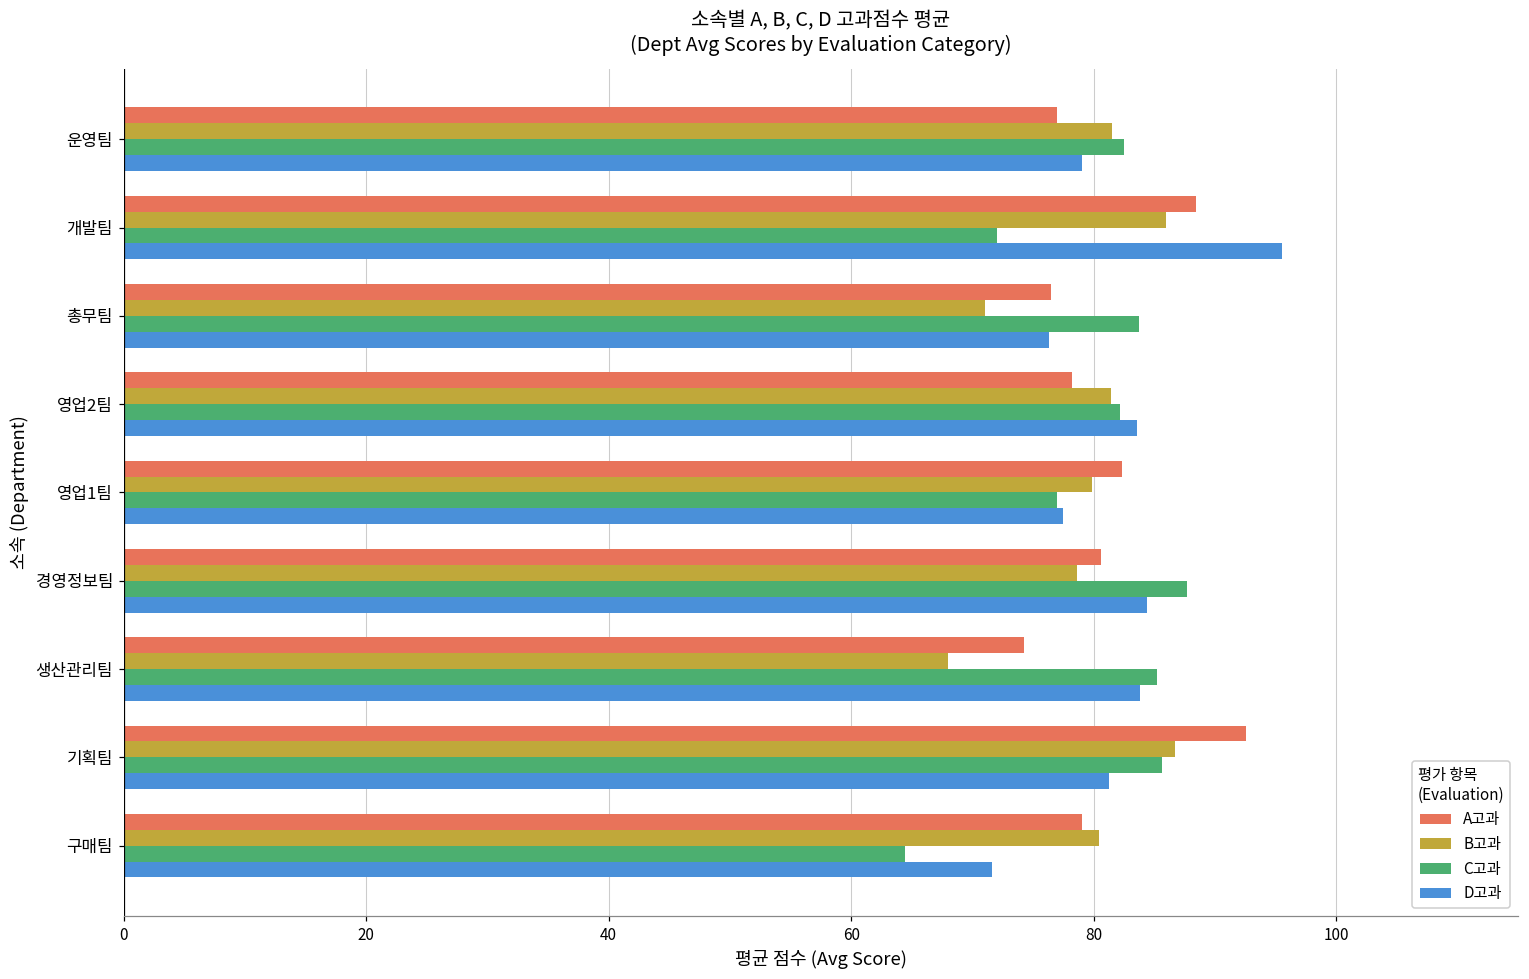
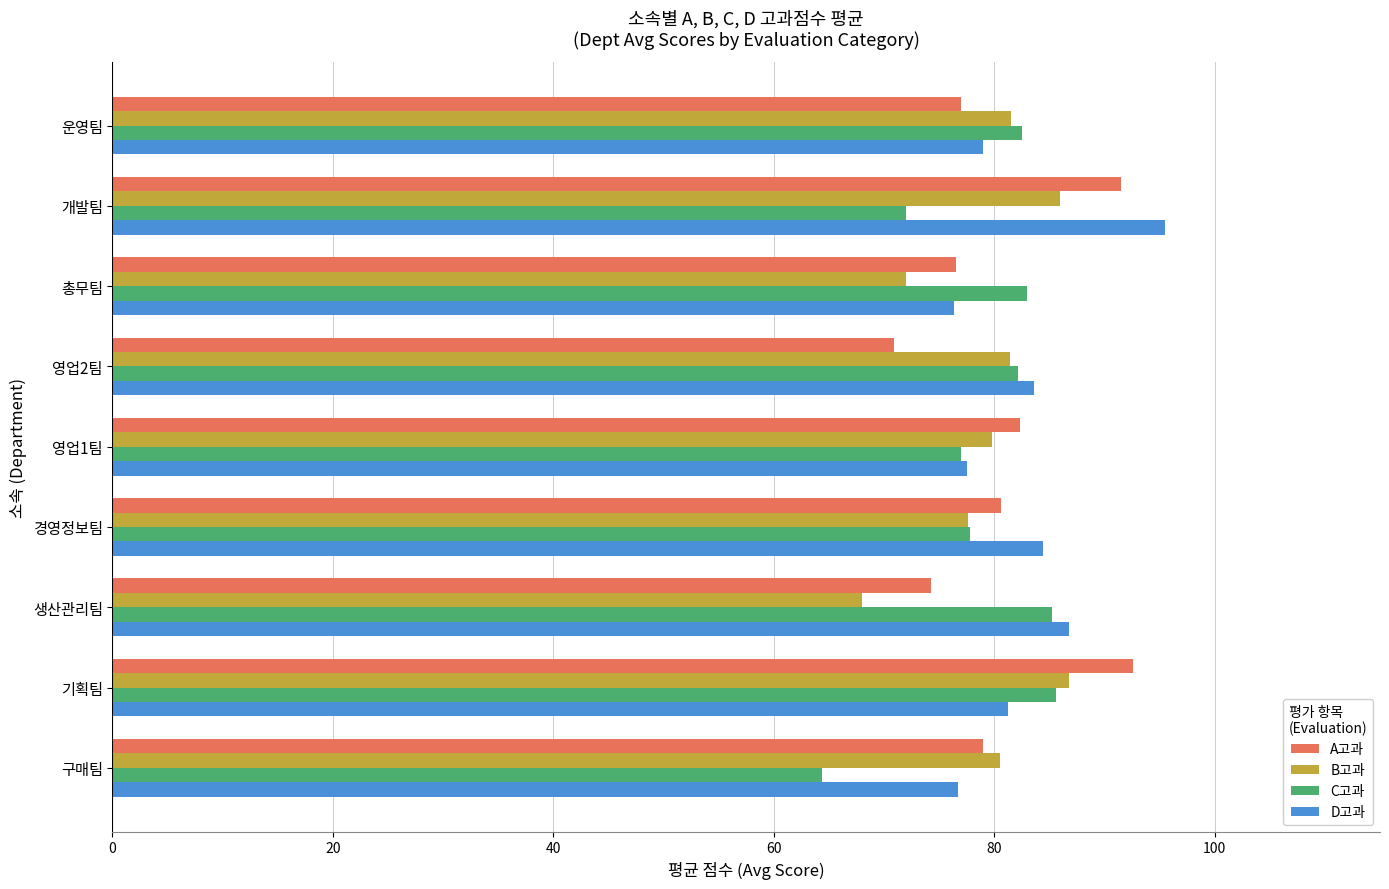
  {
    "A고과": {
      "운영팀": 77.0,
-     "개발팀": 88.4,
+     "개발팀": 91.5,
      "총무팀": 76.5,
-     "영업2팀": 78.2,
+     "영업2팀": 70.9,
      "영업1팀": 82.3,
      "경영정보팀": 80.6,
      "생산관리팀": 74.3,
      "기획팀": 92.6,
      "구매팀": 79.0
    },
    "B고과": {
      "운영팀": 81.5,
      "개발팀": 86.0,
-     "총무팀": 71,
+     "총무팀": 72,
      "영업2팀": 81.4,
      "영업1팀": 79.8,
-     "경영정보팀": 78.6,
+     "경영정보팀": 77.6,
      "생산관리팀": 68.0,
      "기획팀": 86.8,
      "구매팀": 80.5
    },
    "C고과": {
      "운영팀": 82.5,
      "개발팀": 72.0,
-     "총무팀": 83.8,
+     "총무팀": 82.9,
      "영업2팀": 82.2,
      "영업1팀": 77.0,
-     "경영정보팀": 87.7,
+     "경영정보팀": 77.8,
      "생산관리팀": 85.3,
      "기획팀": 85.6,
      "구매팀": 64.4
    },
    "D고과": {
      "운영팀": 79.0,
      "개발팀": 95.5,
      "총무팀": 76.3,
      "영업2팀": 83.6,
      "영업1팀": 77.5,
      "경영정보팀": 84.4,
-     "생산관리팀": 83.9,
+     "생산관리팀": 86.8,
      "기획팀": 81.3,
-     "구매팀": 71.6
+     "구매팀": 76.8
    }
  }
